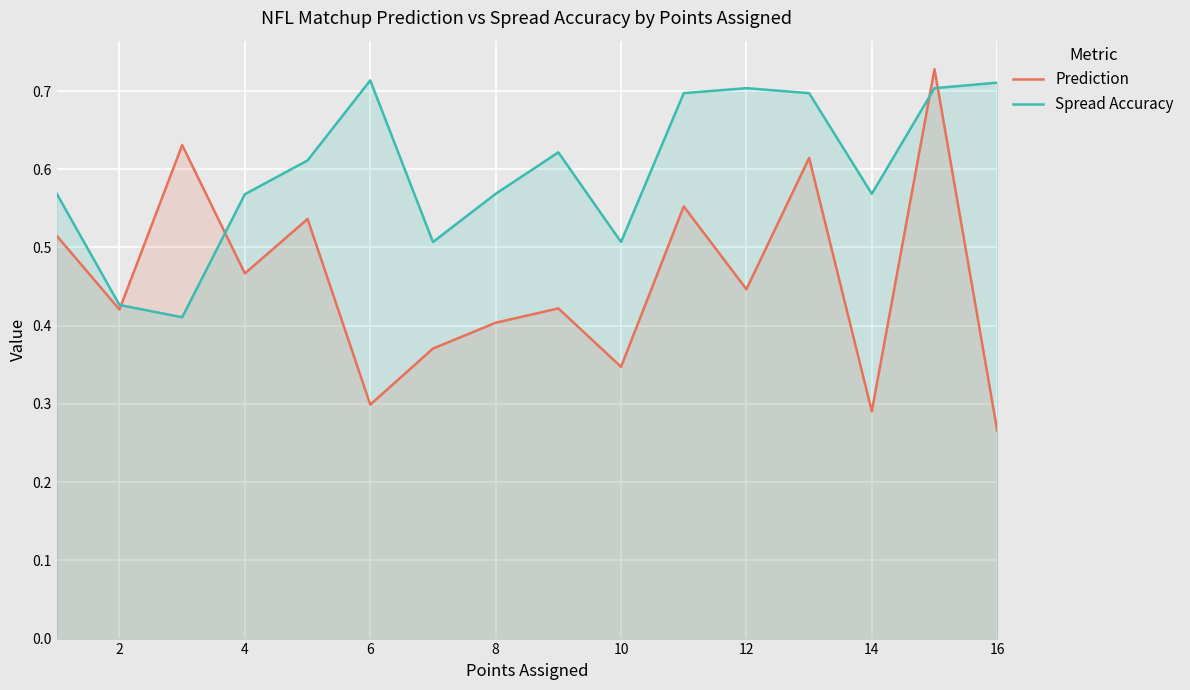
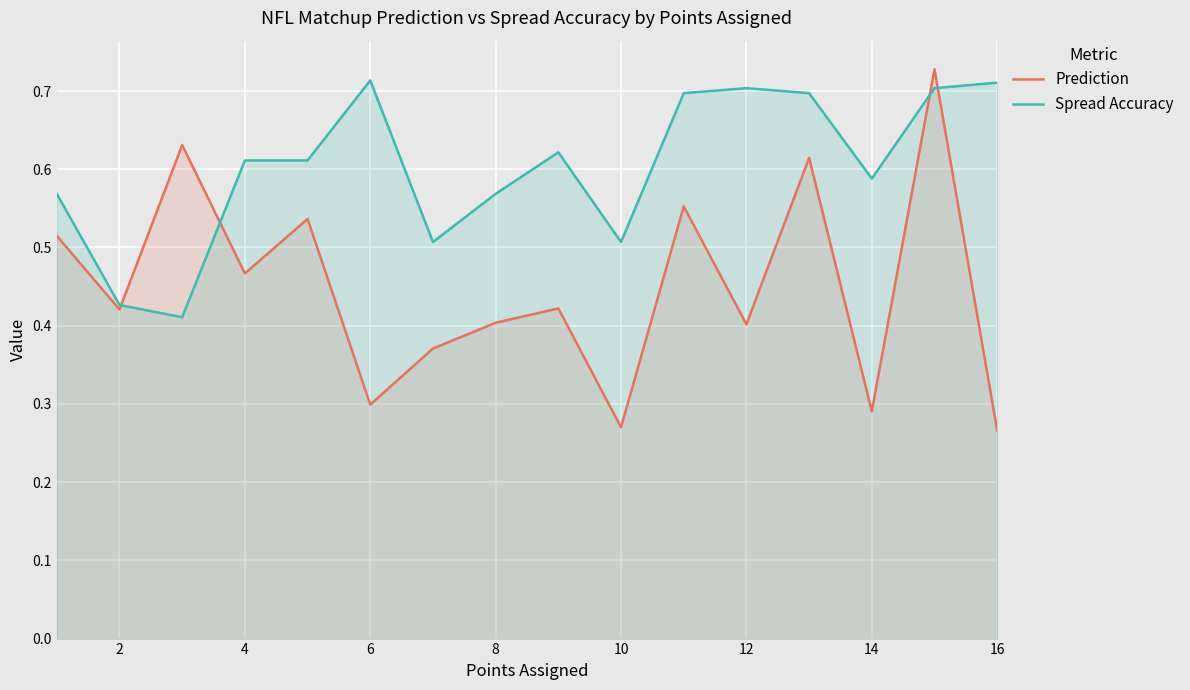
  {
    "Prediction": {
      "2": 0.42,
      "4": 0.47,
      "6": 0.30,
      "8": 0.40,
-     "10": 0.35,
-     "12": 0.45,
+     "10": 0.27,
+     "12": 0.40,
      "14": 0.29,
      "16": 0.27
    },
    "Spread Accuracy": {
      "2": 0.43,
-     "4": 0.57,
+     "4": 0.61,
      "6": 0.71,
      "8": 0.57,
      "10": 0.51,
      "12": 0.70,
-     "14": 0.57,
+     "14": 0.59,
      "16": 0.71
    }
  }
